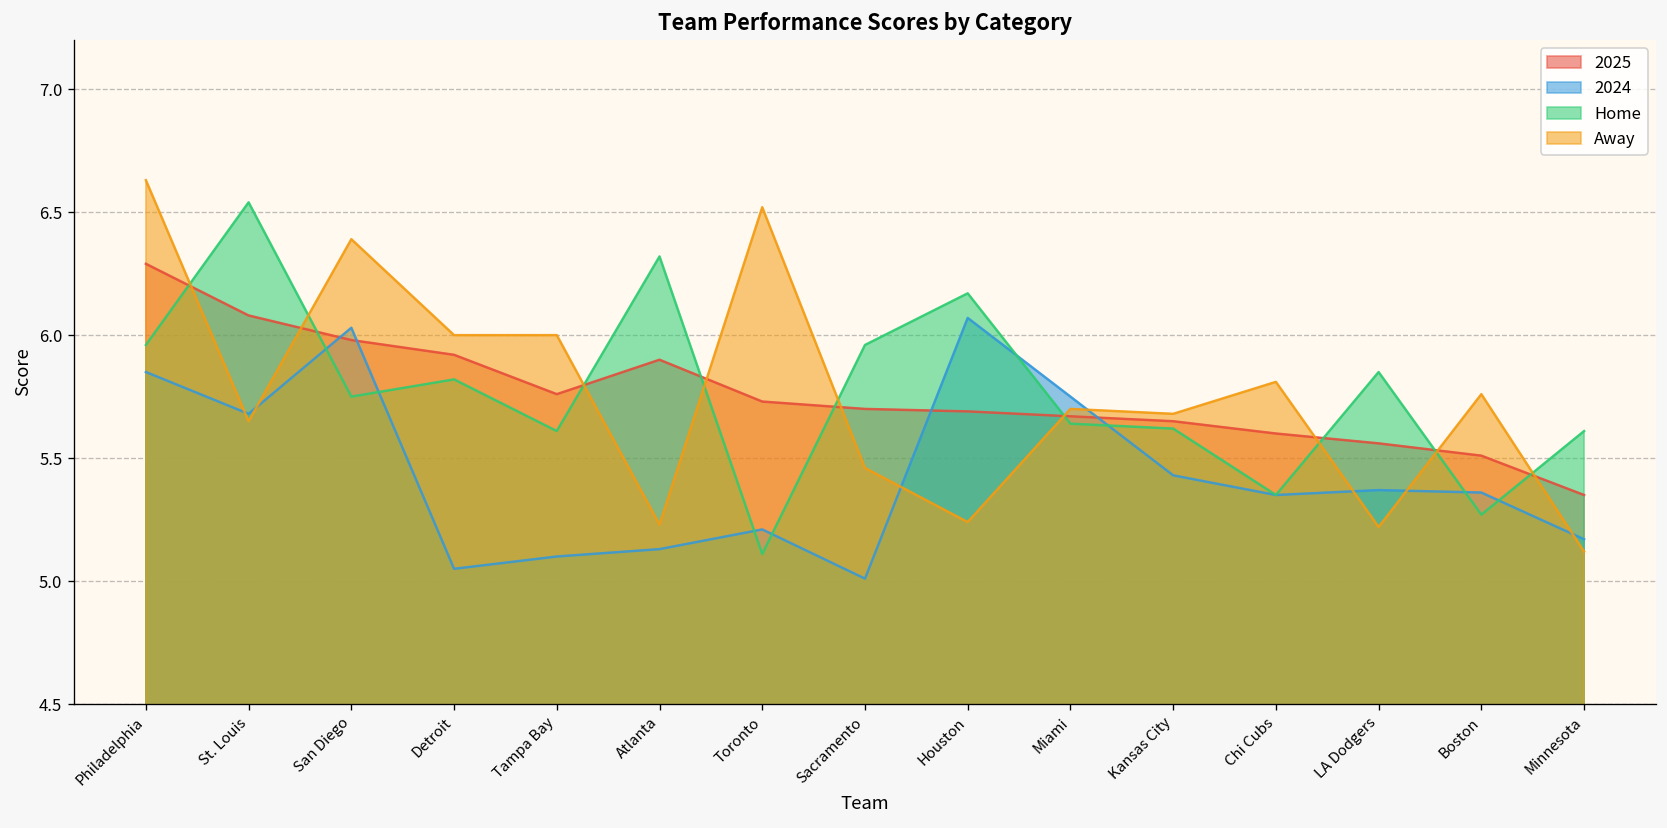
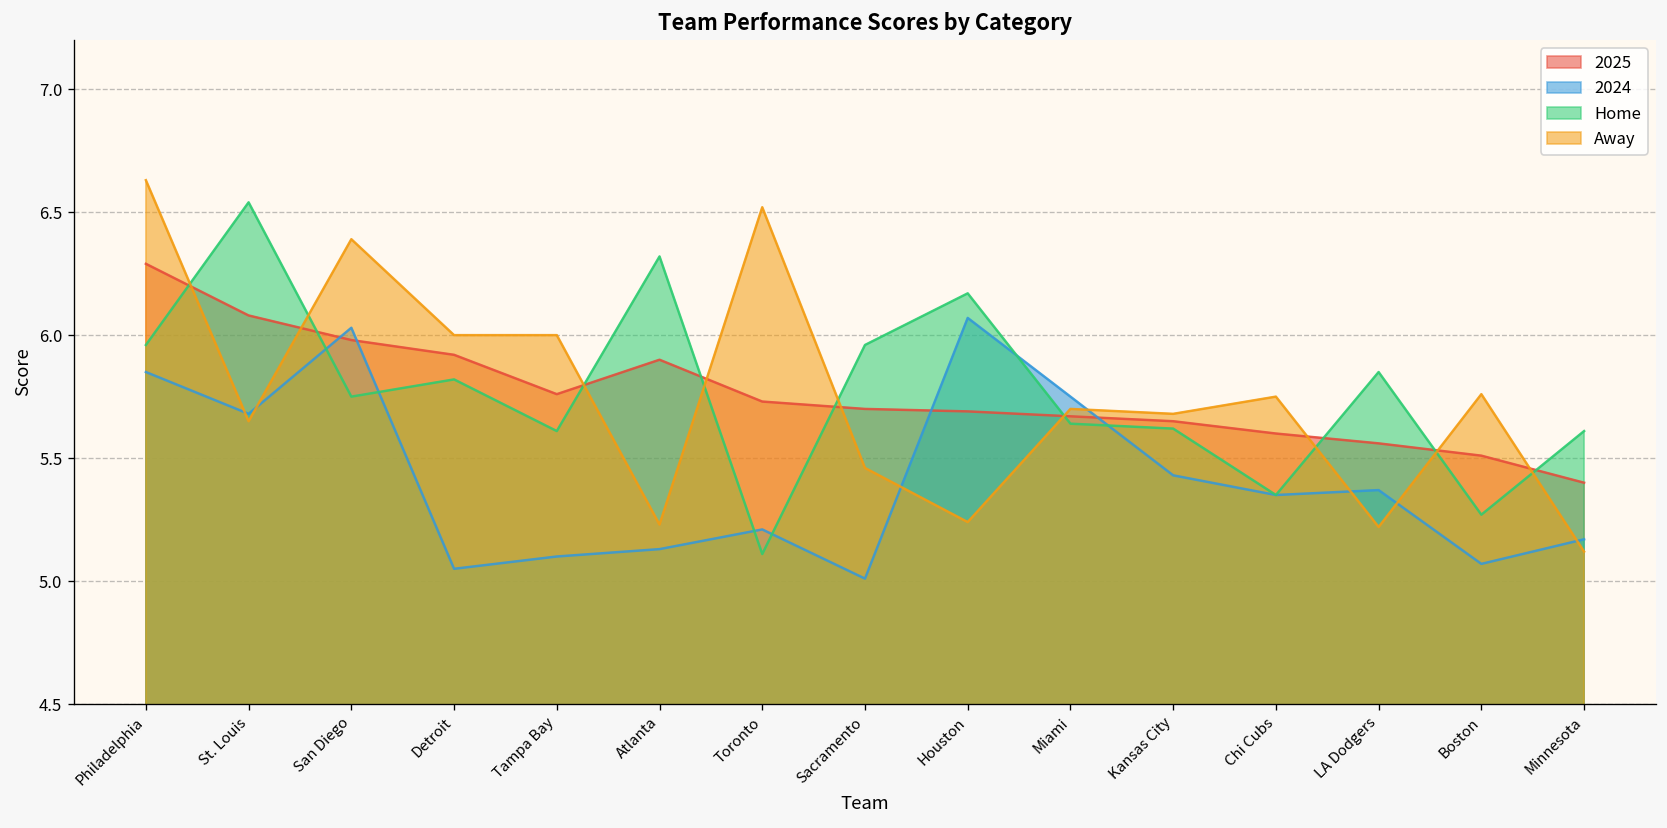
  {
    "2025": {
      "Philadelphia": 6.29,
      "St. Louis": 6.08,
      "San Diego": 5.98,
      "Detroit": 5.92,
      "Tampa Bay": 5.76,
      "Atlanta": 5.90,
      "Toronto": 5.73,
      "Sacramento": 5.70,
      "Houston": 5.69,
      "Miami": 5.67,
      "Kansas City": 5.65,
      "Chi Cubs": 5.60,
      "LA Dodgers": 5.56,
      "Boston": 5.51,
-     "Minnesota": 5.35
+     "Minnesota": 5.40
    },
    "2024": {
      "Philadelphia": 5.85,
      "St. Louis": 5.68,
      "San Diego": 6.03,
      "Detroit": 5.05,
      "Tampa Bay": 5.10,
      "Atlanta": 5.13,
      "Toronto": 5.21,
      "Sacramento": 5.01,
      "Houston": 6.07,
      "Miami": 5.75,
      "Kansas City": 5.43,
      "LA Dodgers": 5.37,
-     "Boston": 5.36,
+     "Boston": 5.07,
      "Minnesota": 5.17
    },
    "Home": {
      "Philadelphia": 5.96,
      "St. Louis": 6.54,
      "San Diego": 5.75,
      "Detroit": 5.82,
      "Tampa Bay": 5.61,
      "Atlanta": 6.32,
      "Toronto": 5.11,
      "Sacramento": 5.96,
      "Houston": 6.17,
      "Miami": 5.64,
      "Kansas City": 5.62,
      "LA Dodgers": 5.85,
      "Boston": 5.27,
      "Minnesota": 5.61
    },
    "Away": {
      "Philadelphia": 6.63,
      "St. Louis": 5.65,
      "San Diego": 6.39,
      "Detroit": 6.00,
      "Tampa Bay": 6.00,
      "Atlanta": 5.23,
      "Toronto": 6.52,
      "Sacramento": 5.46,
      "Houston": 5.24,
      "Miami": 5.70,
      "Kansas City": 5.68,
-     "Chi Cubs": 5.81,
+     "Chi Cubs": 5.75,
      "LA Dodgers": 5.22,
      "Boston": 5.76,
      "Minnesota": 5.12
    }
  }
